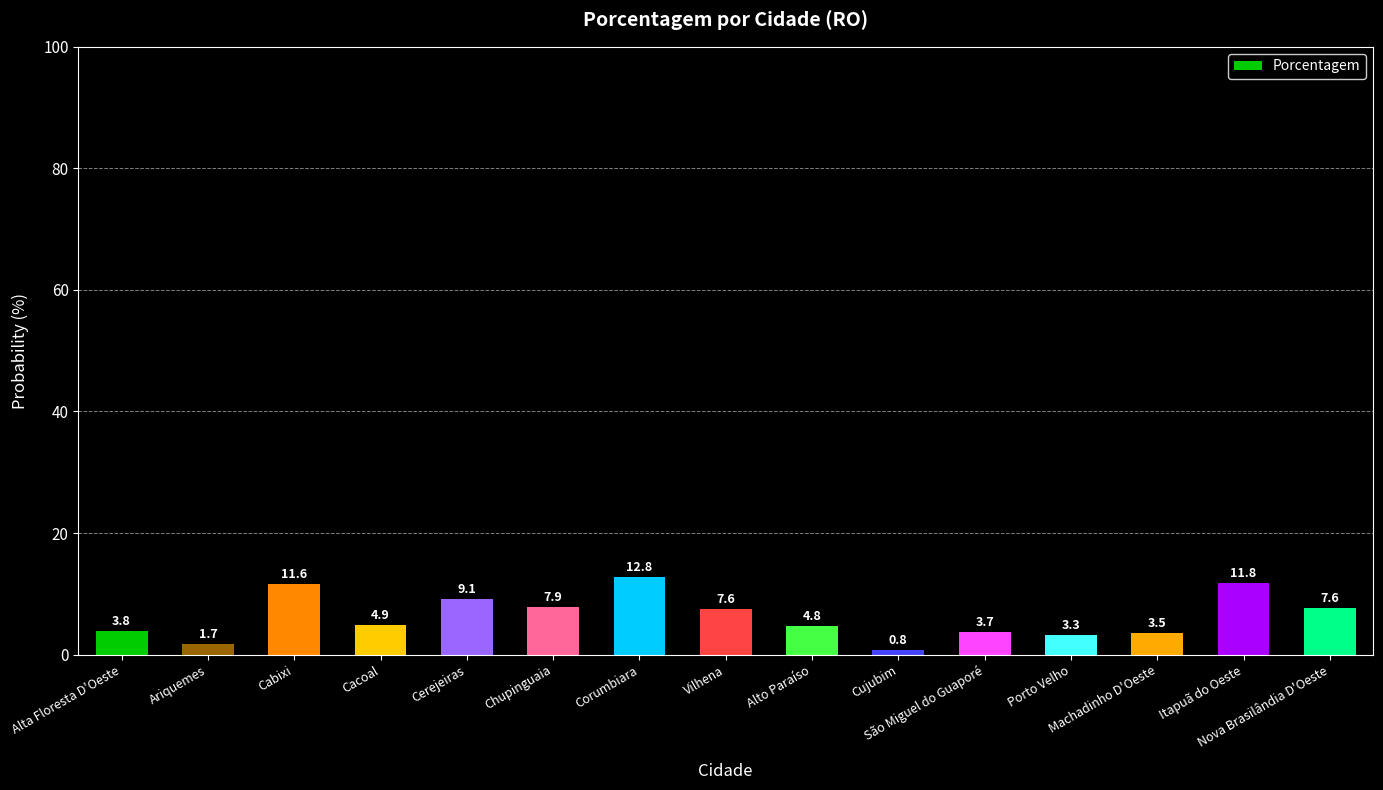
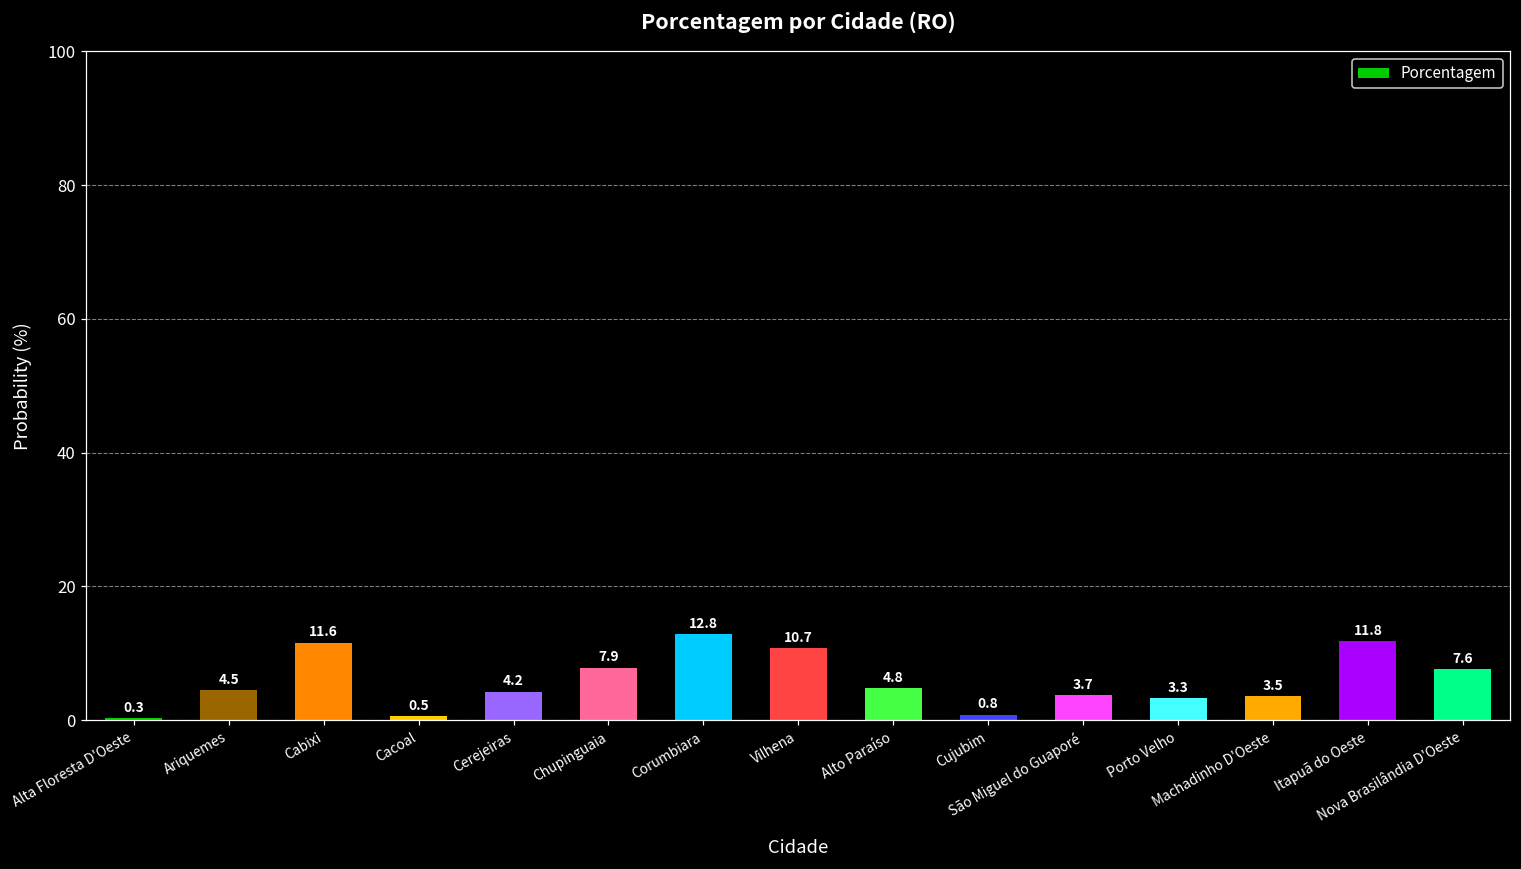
  {
-   "Alta Floresta D'Oeste": 3.8,
-   "Ariquemes": 1.7,
+   "Alta Floresta D'Oeste": 0.3,
+   "Ariquemes": 4.5,
    "Cabixi": 11.6,
-   "Cacoal": 4.9,
-   "Cerejeiras": 9.1,
+   "Cacoal": 0.5,
+   "Cerejeiras": 4.2,
    "Chupinguaia": 7.9,
    "Corumbiara": 12.8,
-   "Vilhena": 7.6,
+   "Vilhena": 10.7,
    "Alto Paraíso": 4.8,
    "Cujubim": 0.8,
    "São Miguel do Guaporé": 3.7,
    "Porto Velho": 3.3,
    "Machadinho D'Oeste": 3.5,
    "Itapuã do Oeste": 11.8,
    "Nova Brasilândia D'Oeste": 7.6
  }
